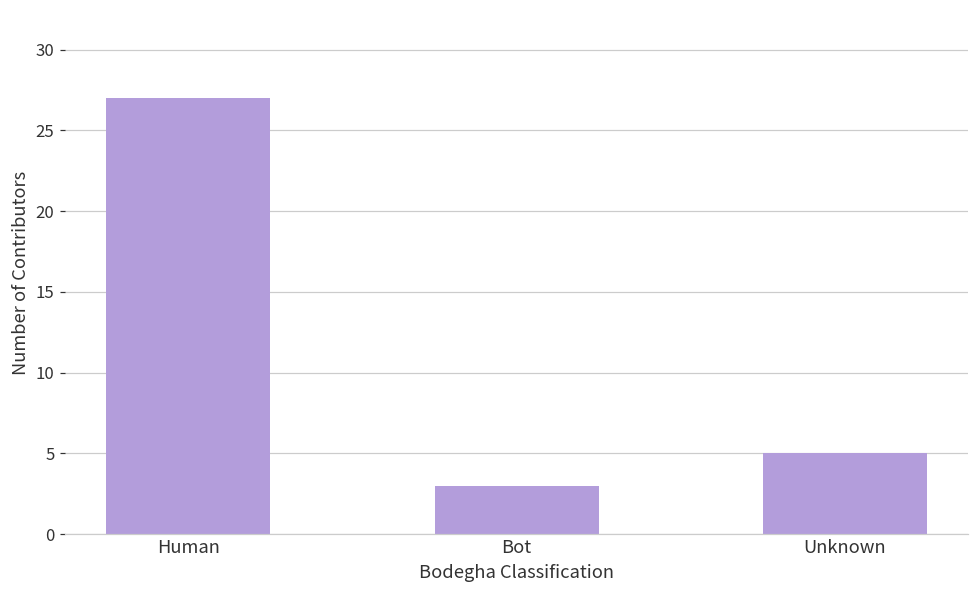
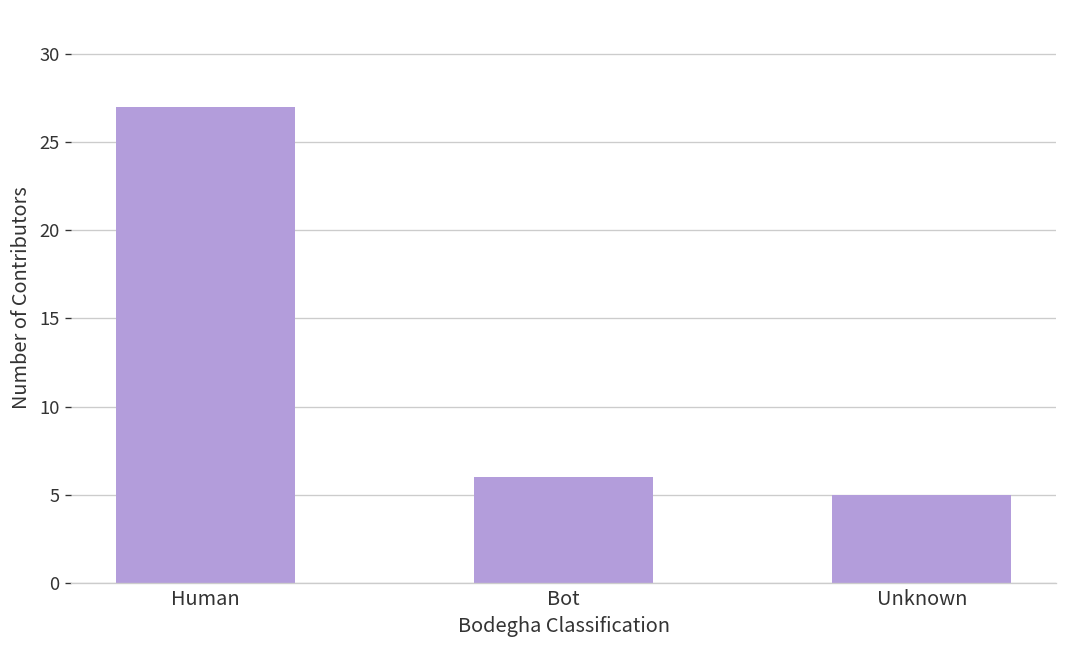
  {
    "Human": 27,
-   "Bot": 3,
+   "Bot": 6,
    "Unknown": 5
  }
